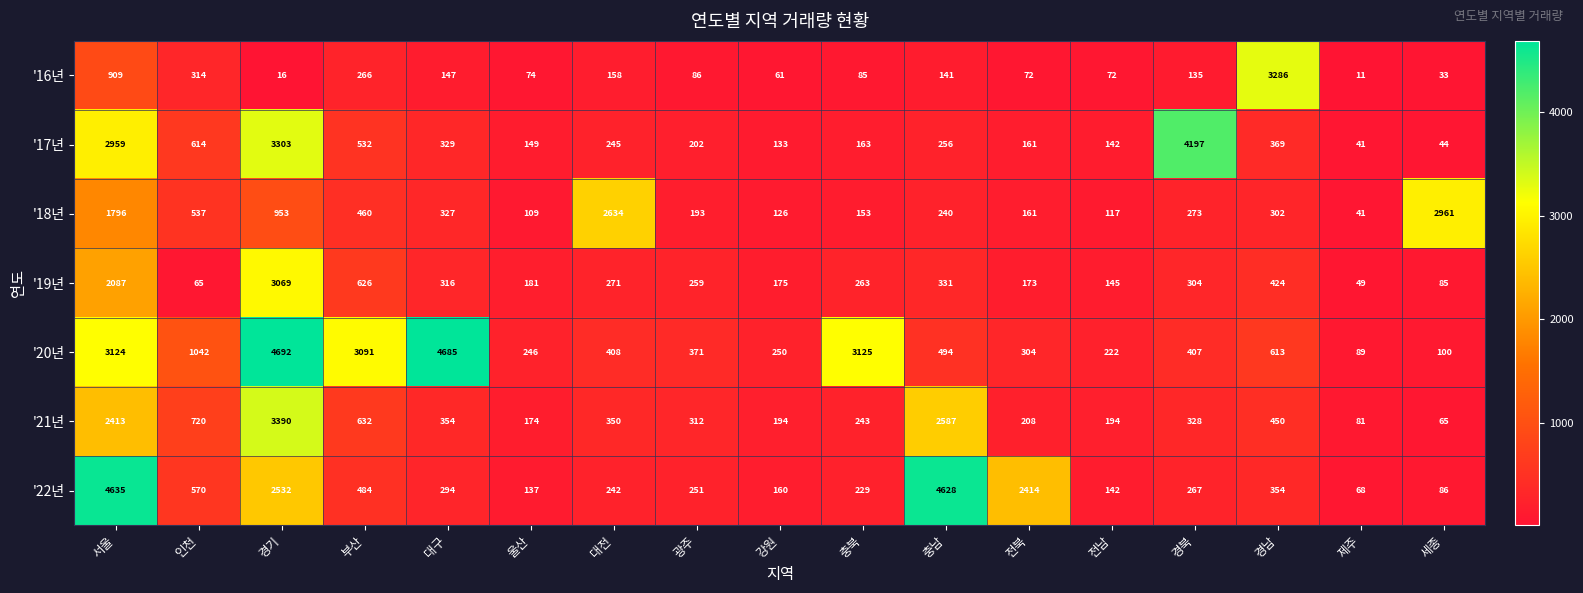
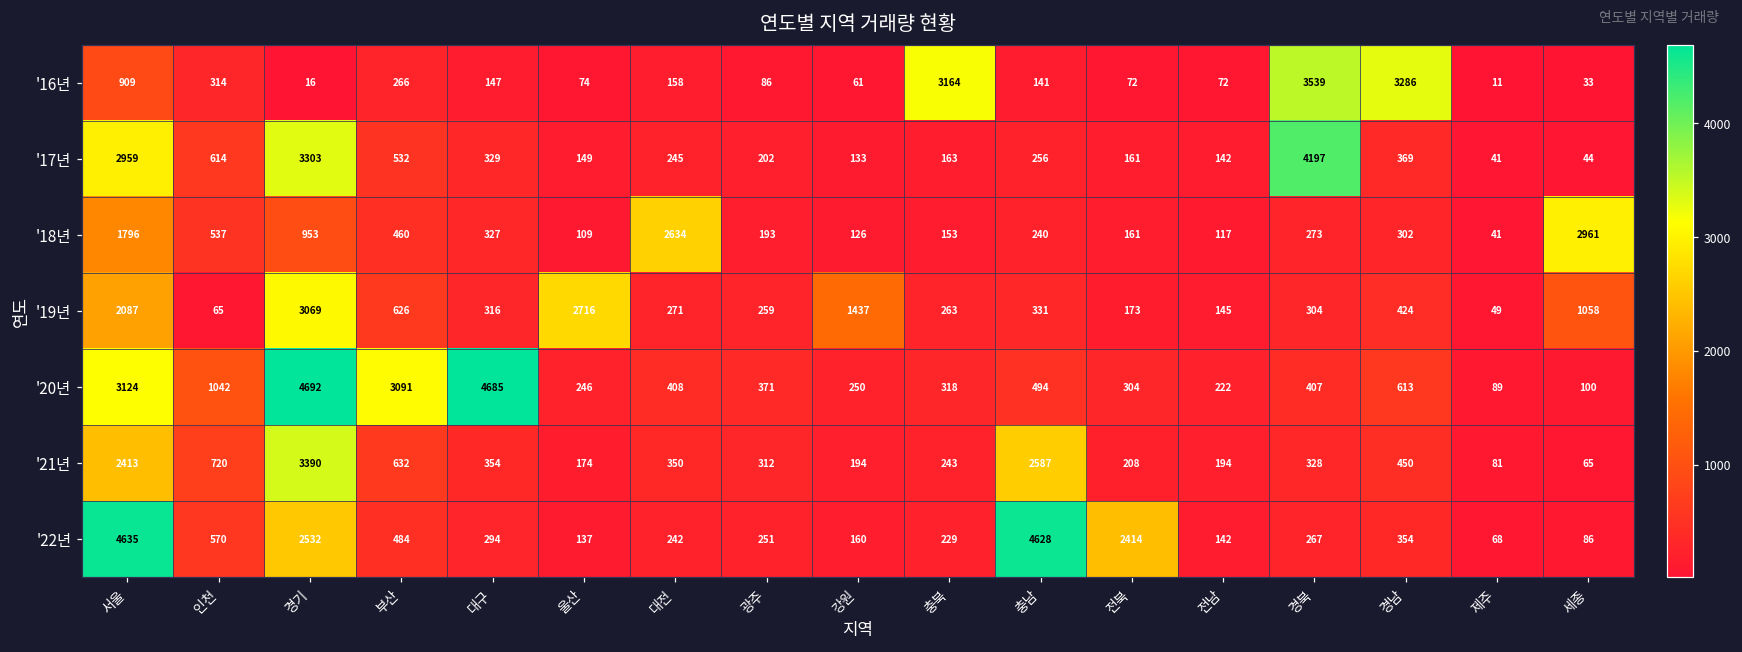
  {
    "'16년": {
      "서울": 909,
      "인천": 314,
      "경기": 16,
      "부산": 266,
      "대구": 147,
      "울산": 74,
      "대전": 158,
      "광주": 86,
      "강원": 61,
-     "충북": 85,
+     "충북": 3164,
      "충남": 141,
      "전북": 72,
      "전남": 72,
-     "경북": 135,
+     "경북": 3539,
      "경남": 3286,
      "제주": 11,
      "세종": 33
    },
    "'17년": {
      "서울": 2959,
      "인천": 614,
      "경기": 3303,
      "부산": 532,
      "대구": 329,
      "울산": 149,
      "대전": 245,
      "광주": 202,
      "강원": 133,
      "충북": 163,
      "충남": 256,
      "전북": 161,
      "전남": 142,
      "경북": 4197,
      "경남": 369,
      "제주": 41,
      "세종": 44
    },
    "'18년": {
      "서울": 1796,
      "인천": 537,
      "경기": 953,
      "부산": 460,
      "대구": 327,
      "울산": 109,
      "대전": 2634,
      "광주": 193,
      "강원": 126,
      "충북": 153,
      "충남": 240,
      "전북": 161,
      "전남": 117,
      "경북": 273,
      "경남": 302,
      "제주": 41,
      "세종": 2961
    },
    "'19년": {
      "서울": 2087,
      "인천": 65,
      "경기": 3069,
      "부산": 626,
      "대구": 316,
-     "울산": 181,
+     "울산": 2716,
      "대전": 271,
      "광주": 259,
-     "강원": 175,
+     "강원": 1437,
      "충북": 263,
      "충남": 331,
      "전북": 173,
      "전남": 145,
      "경북": 304,
      "경남": 424,
      "제주": 49,
-     "세종": 85
+     "세종": 1058
    },
    "'20년": {
      "서울": 3124,
      "인천": 1042,
      "경기": 4692,
      "부산": 3091,
      "대구": 4685,
      "울산": 246,
      "대전": 408,
      "광주": 371,
      "강원": 250,
-     "충북": 3125,
+     "충북": 318,
      "충남": 494,
      "전북": 304,
      "전남": 222,
      "경북": 407,
      "경남": 613,
      "제주": 89,
      "세종": 100
    },
    "'21년": {
      "서울": 2413,
      "인천": 720,
      "경기": 3390,
      "부산": 632,
      "대구": 354,
      "울산": 174,
      "대전": 350,
      "광주": 312,
      "강원": 194,
      "충북": 243,
      "충남": 2587,
      "전북": 208,
      "전남": 194,
      "경북": 328,
      "경남": 450,
      "제주": 81,
      "세종": 65
    },
    "'22년": {
      "서울": 4635,
      "인천": 570,
      "경기": 2532,
      "부산": 484,
      "대구": 294,
      "울산": 137,
      "대전": 242,
      "광주": 251,
      "강원": 160,
      "충북": 229,
      "충남": 4628,
      "전북": 2414,
      "전남": 142,
      "경북": 267,
      "경남": 354,
      "제주": 68,
      "세종": 86
    }
  }
